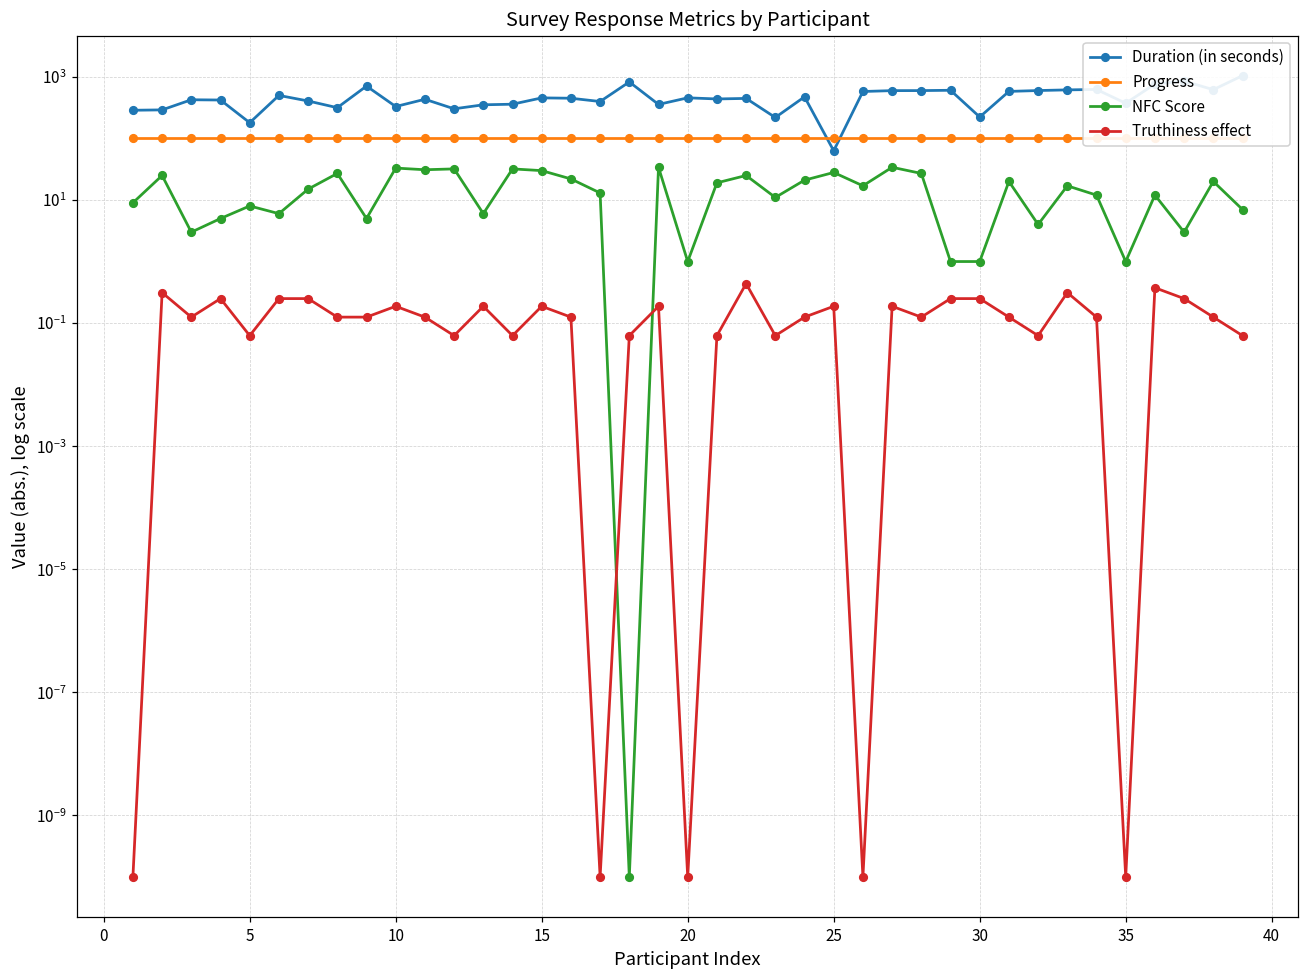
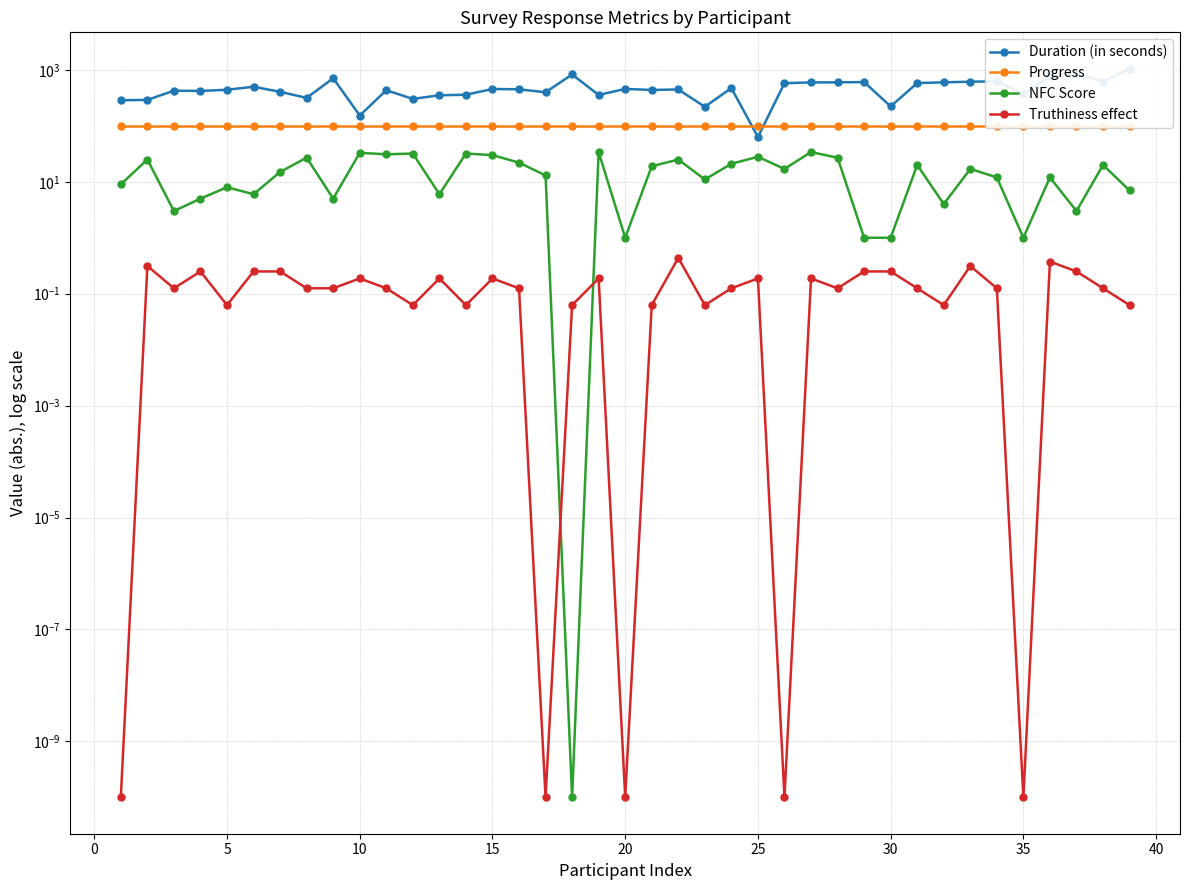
  {
    "Duration (in seconds)": {
-     "5": 180,
-     "10": 300,
+     "5": 400,
+     "10": 150,
      "15": 500,
      "20": 500,
      "25": 60,
      "30": 220
    },
    "Progress": {
      "5": 100,
      "10": 100,
      "15": 100,
      "20": 100,
      "25": 100,
      "30": 100
    },
    "NFC Score": {
      "5": 8,
      "10": 30,
      "15": 30,
      "20": 1,
      "25": 30,
      "30": 1,
      "35": 1
    },
    "Truthiness effect": {
      "5": 0.06,
      "10": 0.19,
      "15": 0.19,
      "20": 0.00000000010,
      "25": 0.19,
      "30": 0.3,
      "35": 0.00000000010
    }
  }
